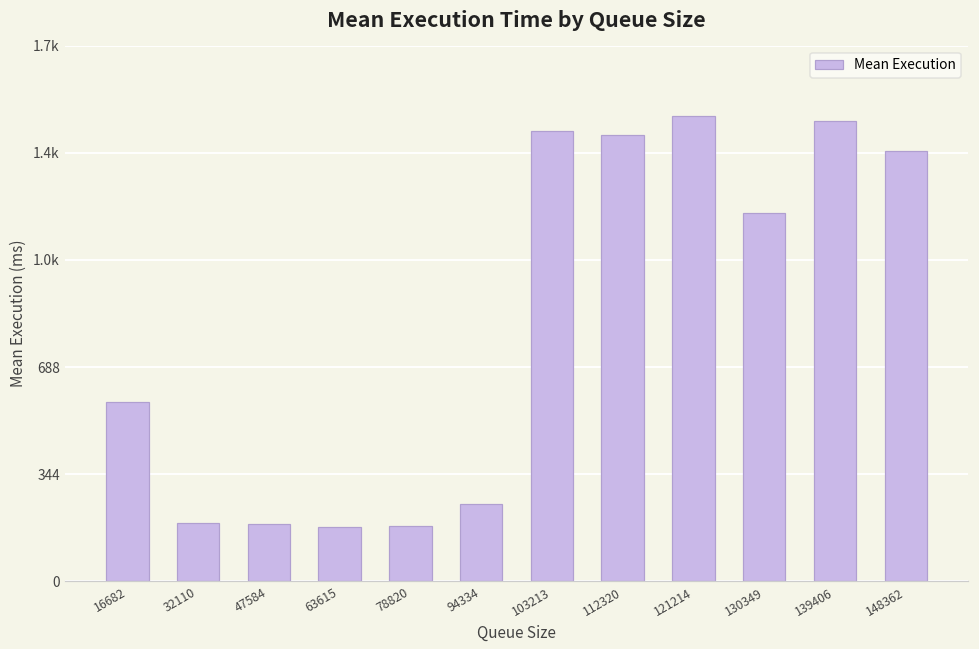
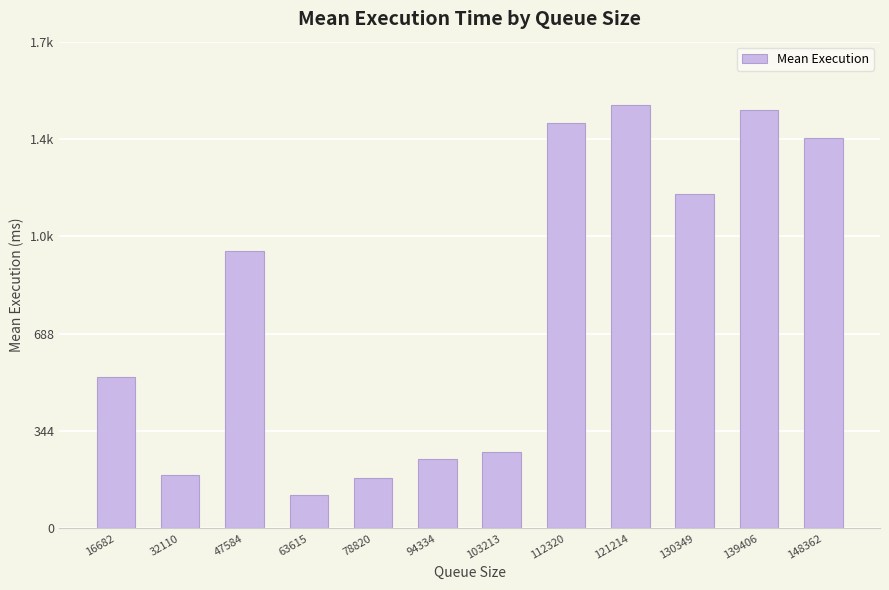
  {
-   "16682": 580,
+   "16682": 540,
    "32110": 190,
-   "47584": 190,
-   "63615": 170,
+   "47584": 980,
+   "63615": 120,
    "78820": 180,
    "94334": 250,
-   "103213": 1450,
+   "103213": 270,
    "112320": 1440,
    "121214": 1500,
    "130349": 1180,
    "139406": 1480,
    "148362": 1380
  }
